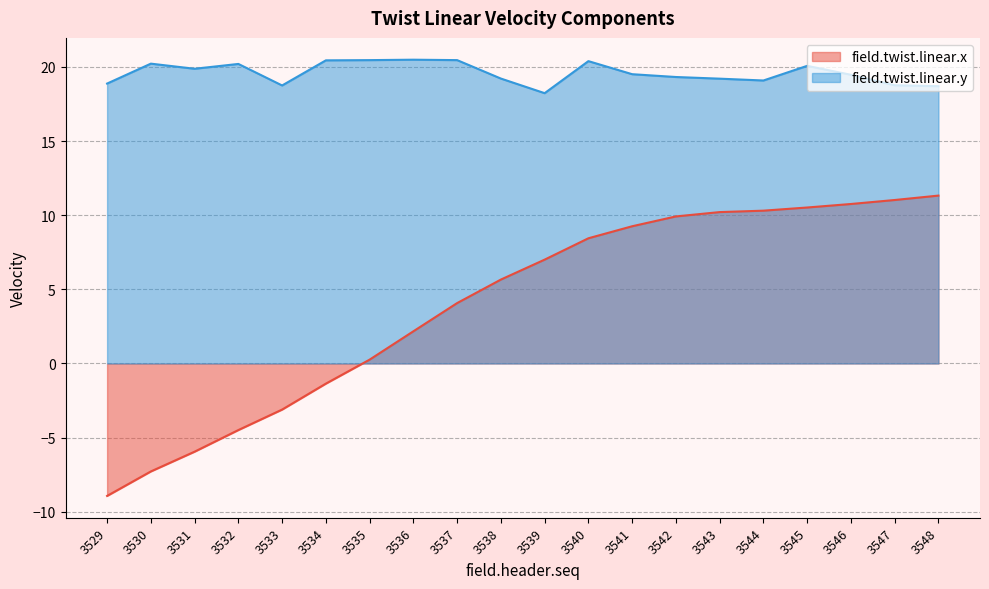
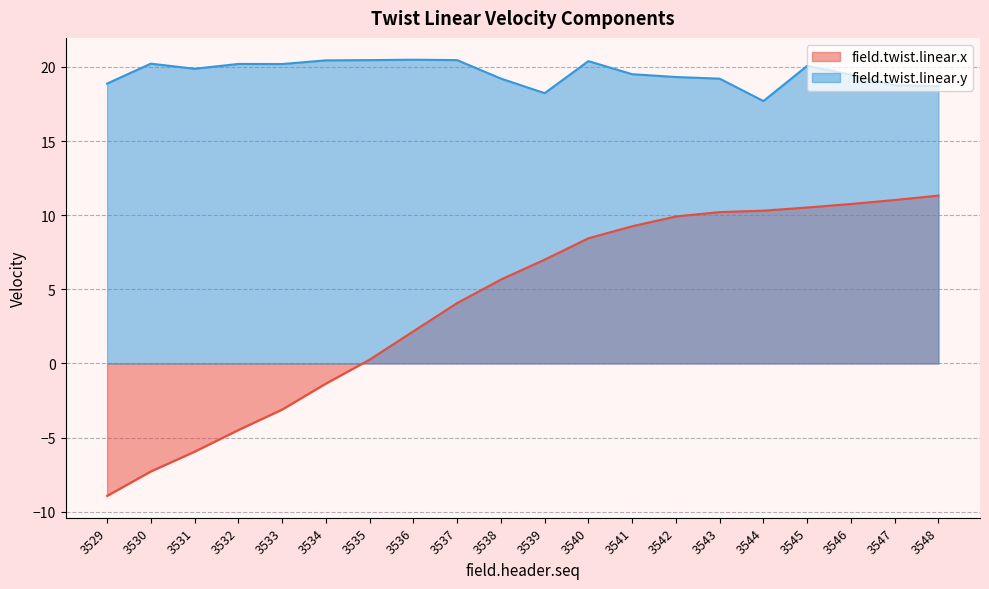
  {
    "field.twist.linear.y": {
      "3529": 18.9,
      "3530": 20.2,
      "3531": 19.9,
      "3532": 20.2,
-     "3533": 18.8,
+     "3533": 20.2,
      "3534": 20.4,
      "3535": 20.5,
      "3536": 20.5,
      "3537": 20.5,
      "3538": 19.2,
      "3539": 18.2,
      "3540": 20.4,
      "3541": 19.5,
      "3542": 19.3,
      "3543": 19.2,
-     "3544": 19.1
+     "3544": 17.7
    }
  }
